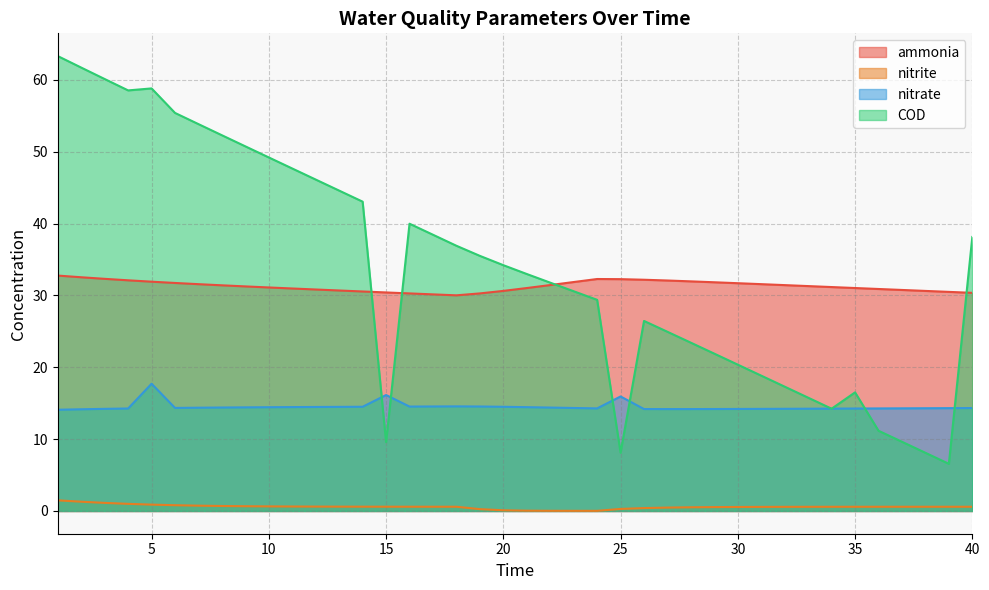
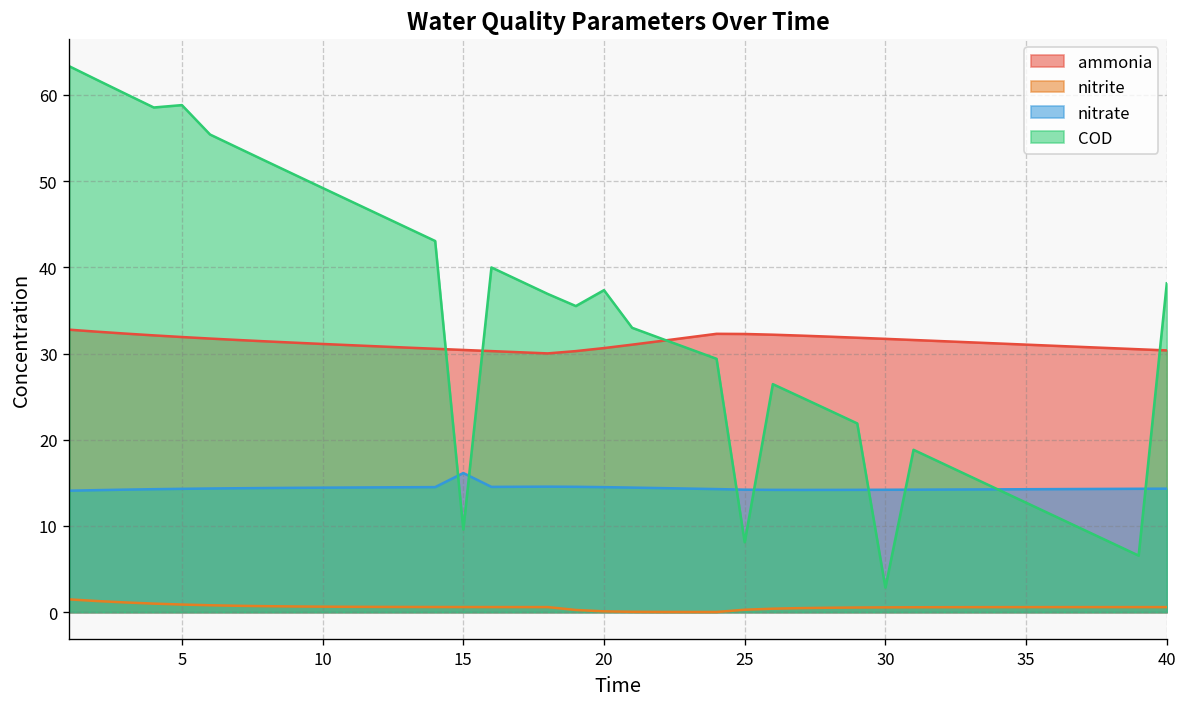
  {
    "nitrate": {
-     "5": 18,
+     "5": 14,
      "10": 14,
      "15": 16,
      "20": 15,
-     "25": 16,
+     "25": 14,
      "30": 14,
      "35": 14,
      "40": 14
    },
    "COD": {
      "5": 59,
      "10": 49,
      "15": 10,
-     "20": 34,
+     "20": 37,
      "25": 8,
-     "30": 20,
-     "35": 17,
+     "30": 3,
+     "35": 13,
      "40": 38
    }
  }
